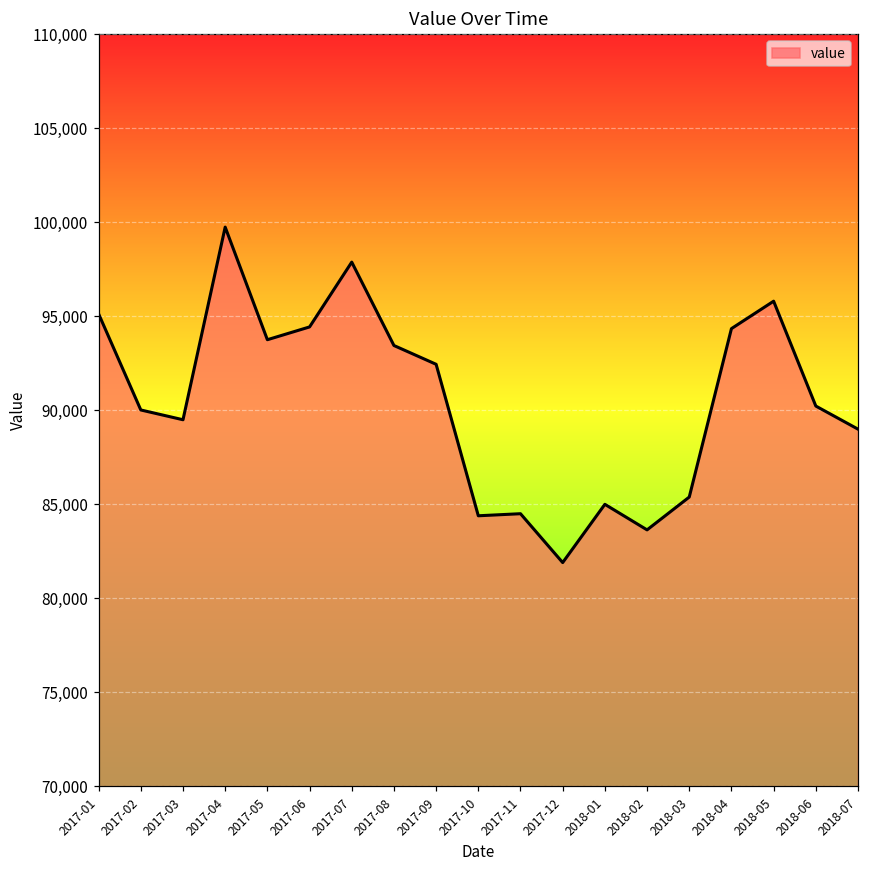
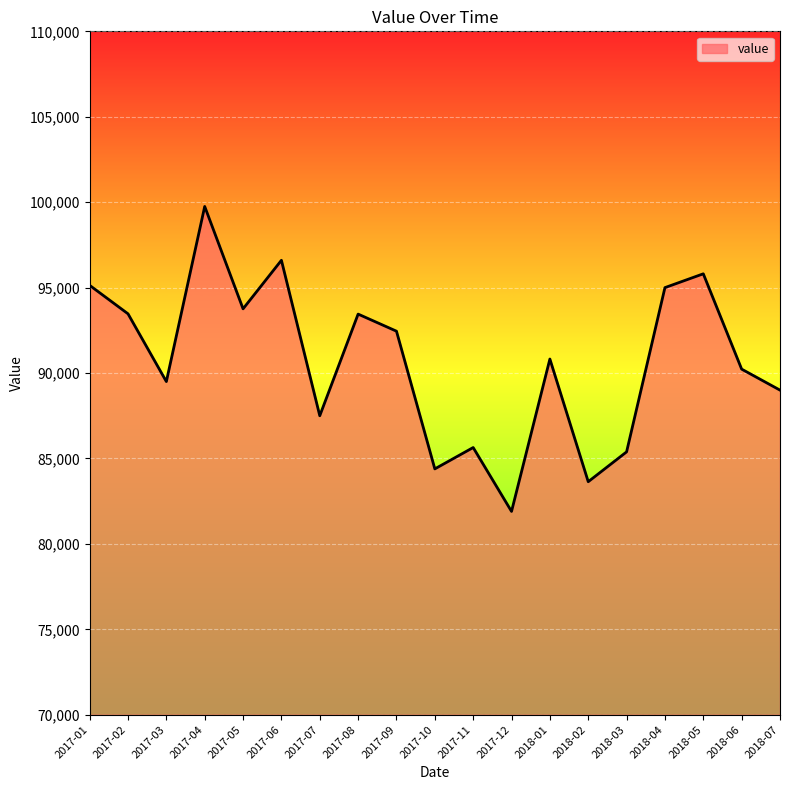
  {
    "2017-01": "95,100",
-   "2017-02": "90,000",
+   "2017-02": "93,500",
    "2017-03": "89,500",
    "2017-04": "99,800",
    "2017-05": "93,800",
-   "2017-06": "94,400",
-   "2017-07": "97,900",
+   "2017-06": "96,600",
+   "2017-07": "87,500",
    "2017-08": "93,500",
    "2017-09": "92,500",
    "2017-10": "84,400",
-   "2017-11": "84,500",
+   "2017-11": "85,600",
    "2017-12": "81,900",
-   "2018-01": "85,000",
+   "2018-01": "90,800",
    "2018-02": "83,600",
    "2018-03": "85,400",
-   "2018-04": "94,300",
+   "2018-04": "95,000",
    "2018-05": "95,800",
    "2018-06": "90,200",
    "2018-07": "89,000"
  }
